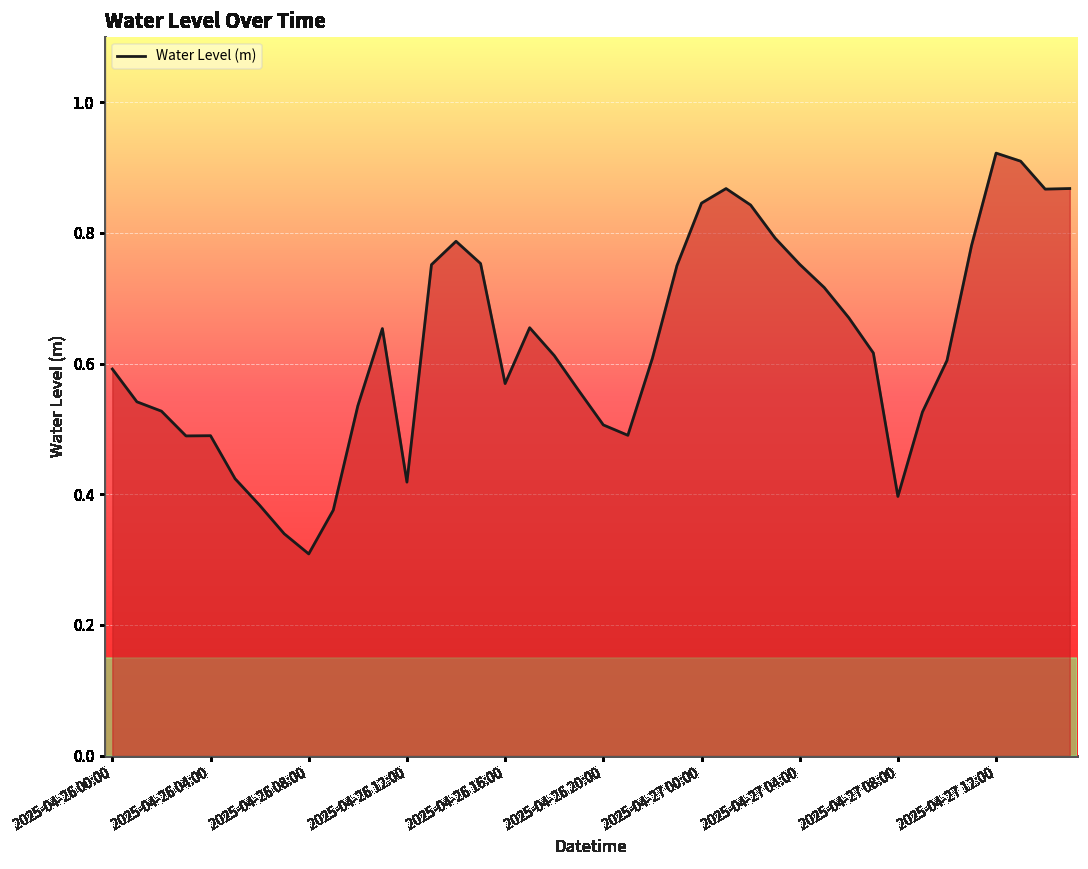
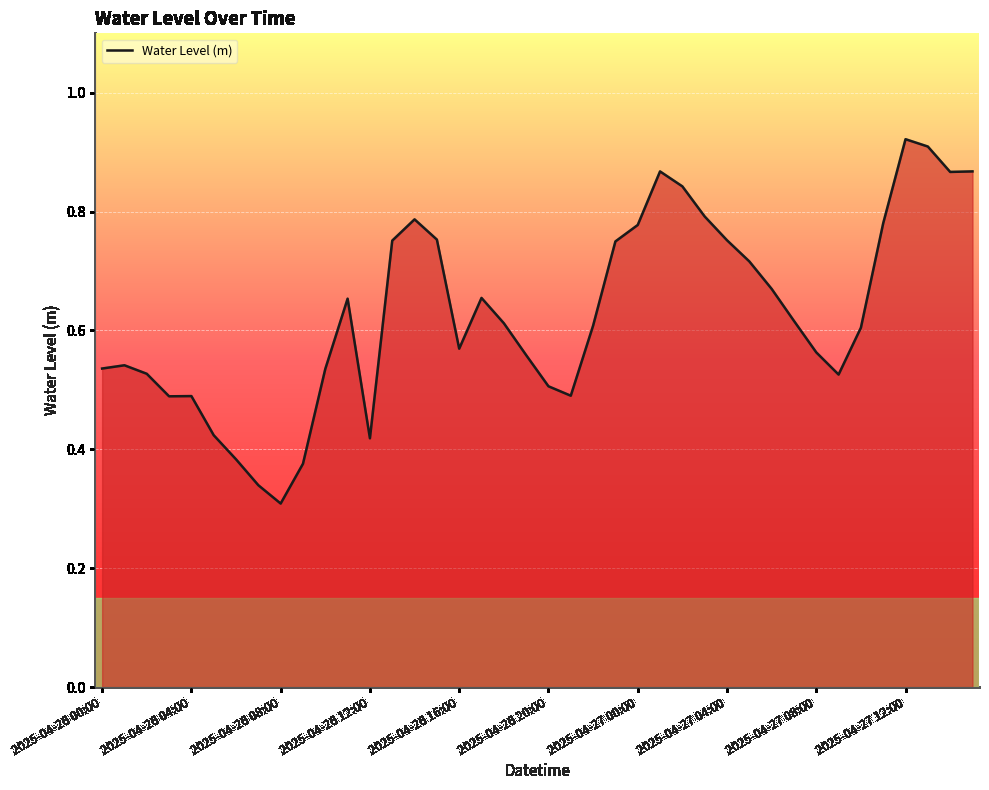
  {
-   "2025-04-26 00:00": 0.59,
+   "2025-04-26 00:00": 0.54,
    "2025-04-26 04:00": 0.49,
    "2025-04-26 08:00": 0.31,
    "2025-04-26 12:00": 0.42,
    "2025-04-26 16:00": 0.57,
    "2025-04-26 20:00": 0.51,
-   "2025-04-27 00:00": 0.85,
+   "2025-04-27 00:00": 0.78,
    "2025-04-27 04:00": 0.75,
-   "2025-04-27 08:00": 0.40,
+   "2025-04-27 08:00": 0.56,
    "2025-04-27 12:00": 0.92
  }
